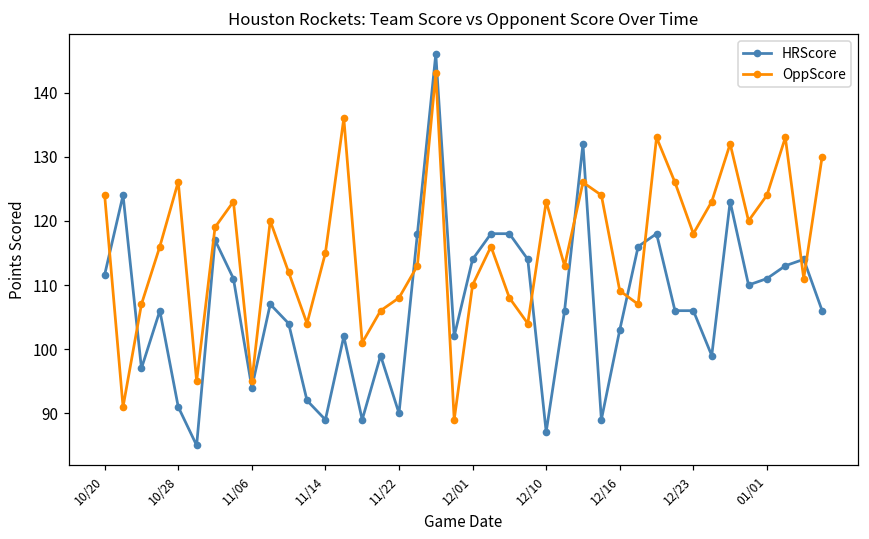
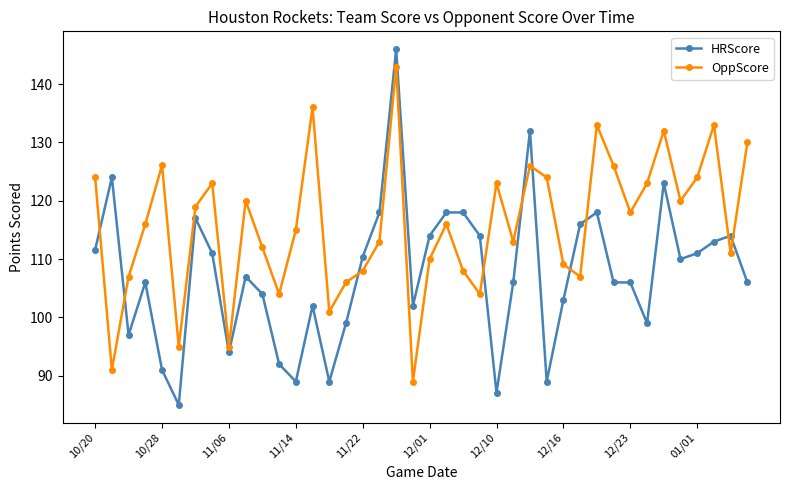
  {
    "HRScore": {
      "10/20": 112,
      "10/28": 91,
      "11/06": 94,
      "11/14": 89,
-     "11/22": 90,
+     "11/22": 110,
      "12/01": 114,
      "12/10": 87,
      "12/16": 103,
      "12/23": 106,
      "01/01": 111
    },
    "OppScore": {
      "10/20": 124,
      "10/28": 126,
      "11/06": 95,
      "11/14": 115,
      "11/22": 108,
      "12/01": 110,
      "12/10": 123,
      "12/16": 109,
      "12/23": 118,
      "01/01": 124
    }
  }
